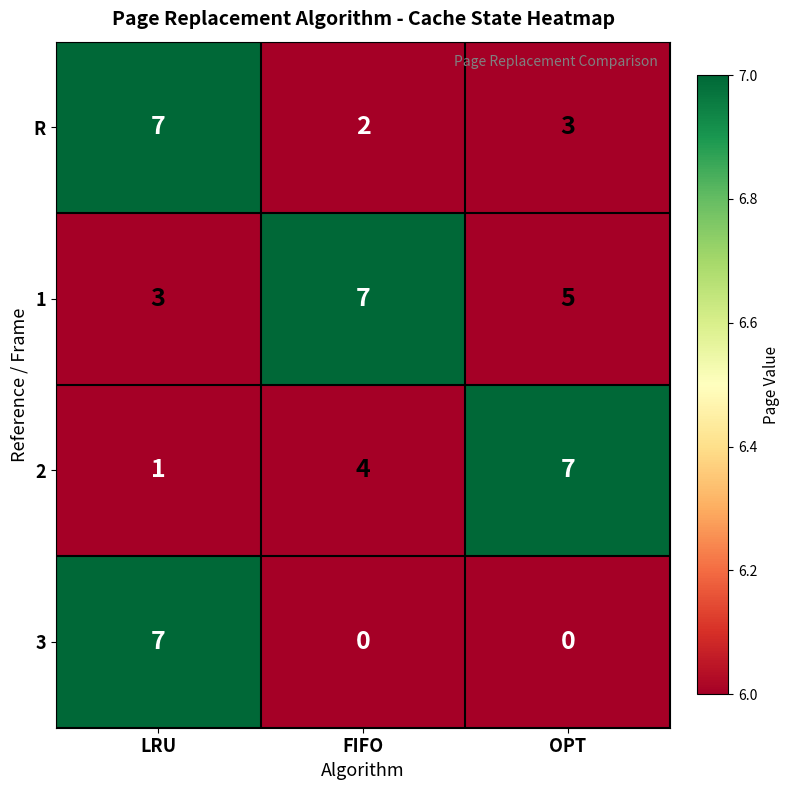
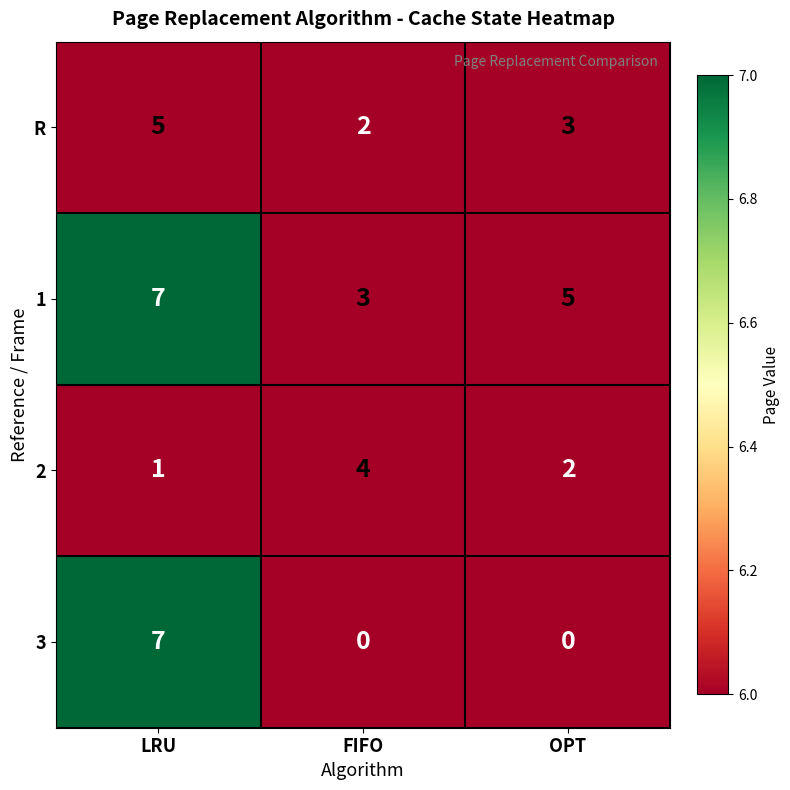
  {
    "R": {
-     "LRU": 7,
+     "LRU": 5,
      "FIFO": 2
    },
    "1": {
-     "LRU": 3,
-     "FIFO": 7,
+     "LRU": 7,
+     "FIFO": 3,
      "OPT": 5
    },
    "2": {
      "LRU": 1,
      "FIFO": 4,
-     "OPT": 7
+     "OPT": 2
    },
    "3": {
      "LRU": 7,
      "FIFO": 0,
      "OPT": 0
    }
  }
